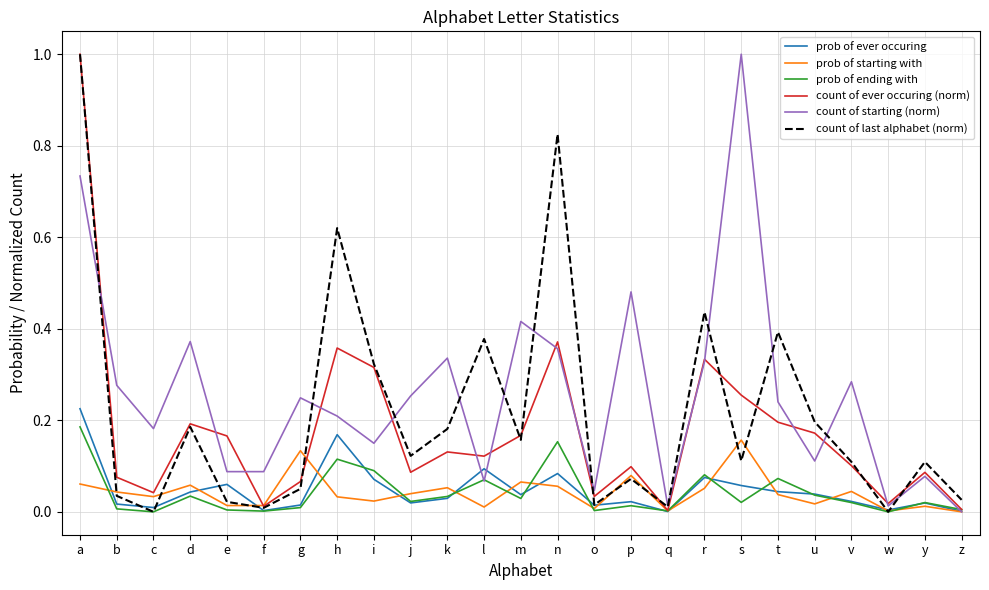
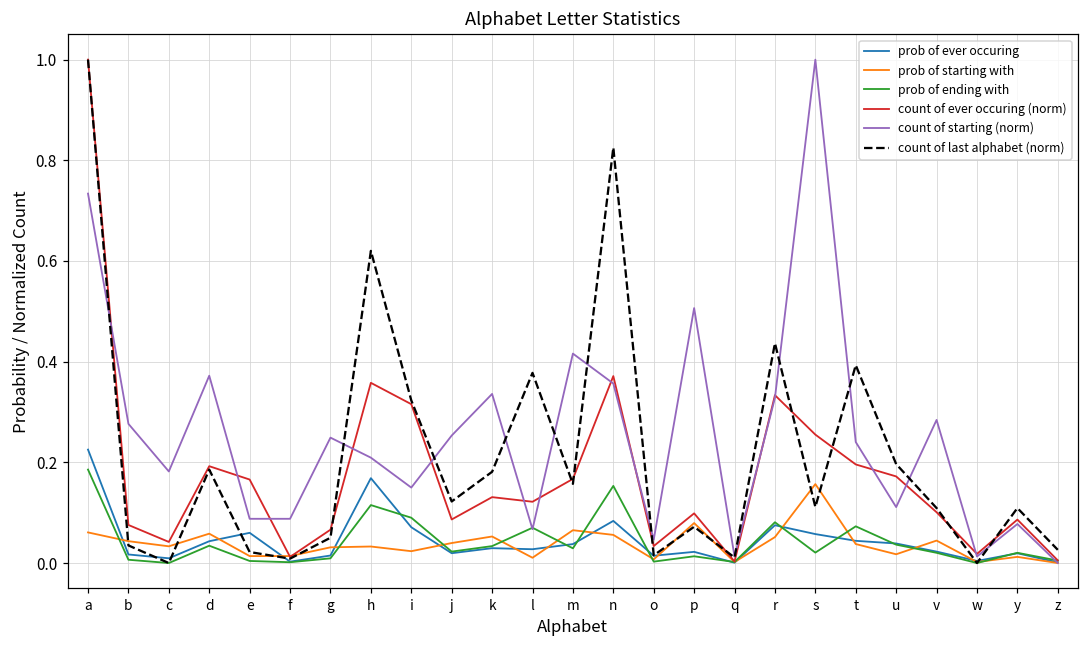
  {
    "prob of ever occuring": {
      "a": 0.23,
      "b": 0.02,
      "c": 0.01,
      "d": 0.04,
      "e": 0.06,
      "g": 0.01,
      "h": 0.17,
      "i": 0.07,
-     "l": 0.09,
+     "l": 0.03,
      "m": 0.04,
      "n": 0.08,
      "p": 0.02,
      "r": 0.08,
      "s": 0.06,
      "t": 0.04
    },
    "prob of starting with": {
      "a": 0.06,
      "b": 0.04,
      "c": 0.03,
      "d": 0.06,
      "e": 0.01,
-     "g": 0.13,
+     "g": 0.03,
      "h": 0.03,
      "i": 0.02,
      "j": 0.04,
      "k": 0.05,
      "l": 0.01,
      "m": 0.07,
      "n": 0.06,
      "p": 0.08,
      "r": 0.05,
      "s": 0.16,
      "t": 0.04,
      "u": 0.02,
      "v": 0.04,
      "y": 0.01
    },
    "prob of ending with": {
      "a": 0.19,
      "b": 0.01,
      "d": 0.03,
      "e": 0.00,
      "g": 0.01,
      "h": 0.12,
      "i": 0.09,
      "m": 0.03,
      "n": 0.15,
      "p": 0.01,
      "r": 0.08,
      "s": 0.02,
      "t": 0.07
    },
    "count of ever occuring (norm)": {
      "b": 0.08,
      "c": 0.04,
      "d": 0.19,
      "e": 0.17,
      "g": 0.07,
      "h": 0.36,
      "i": 0.32,
      "j": 0.09,
      "k": 0.13,
      "l": 0.12,
      "m": 0.17,
      "n": 0.37,
      "o": 0.03,
      "p": 0.10,
      "s": 0.26,
      "t": 0.20,
      "u": 0.17,
      "v": 0.10,
      "y": 0.09
    },
    "count of starting (norm)": {
      "a": 0.73,
      "b": 0.28,
      "c": 0.18,
      "d": 0.37,
      "e": 0.09,
      "f": 0.09,
      "g": 0.25,
      "h": 0.21,
      "i": 0.15,
      "j": 0.25,
      "k": 0.34,
      "m": 0.42,
      "n": 0.36,
      "o": 0.05,
-     "p": 0.48,
+     "p": 0.51,
      "s": 1.00,
      "t": 0.24,
      "u": 0.11,
      "v": 0.28,
      "y": 0.08
    },
    "count of last alphabet (norm)": {
      "b": 0.03,
      "d": 0.19,
      "e": 0.02,
      "g": 0.05,
      "h": 0.62,
      "i": 0.32,
      "j": 0.12,
      "k": 0.18,
      "l": 0.38,
      "m": 0.16,
      "n": 0.83,
      "p": 0.07,
      "r": 0.44,
      "s": 0.11,
      "t": 0.39,
      "u": 0.20,
      "v": 0.11,
      "y": 0.11,
      "z": 0.03
    }
  }
